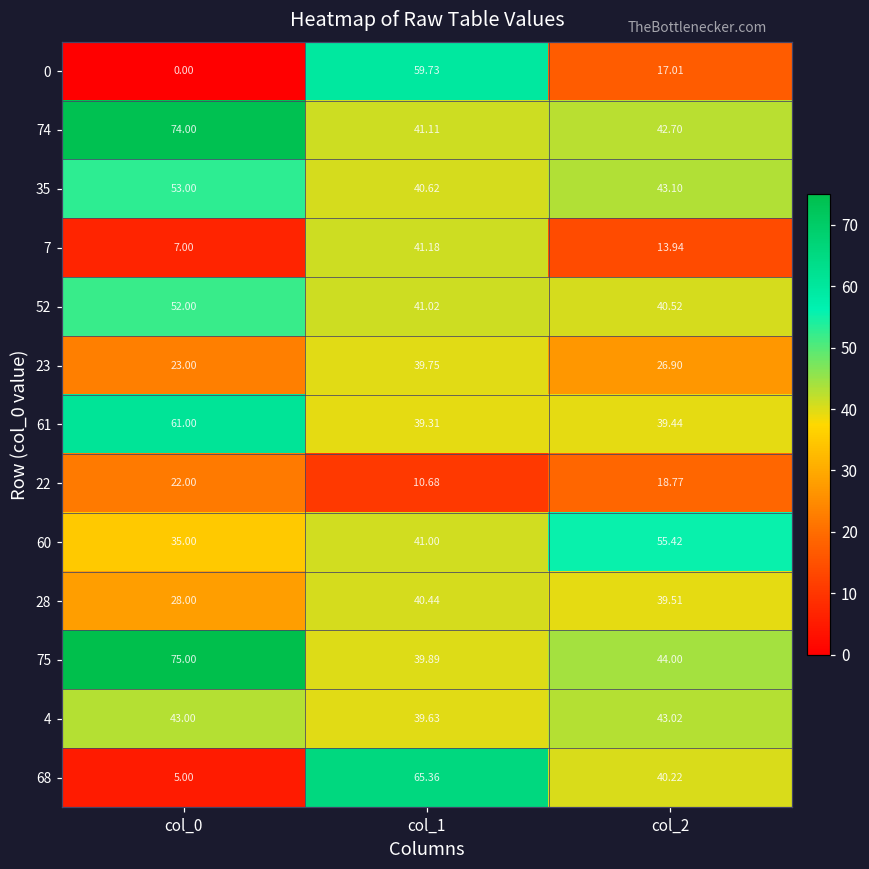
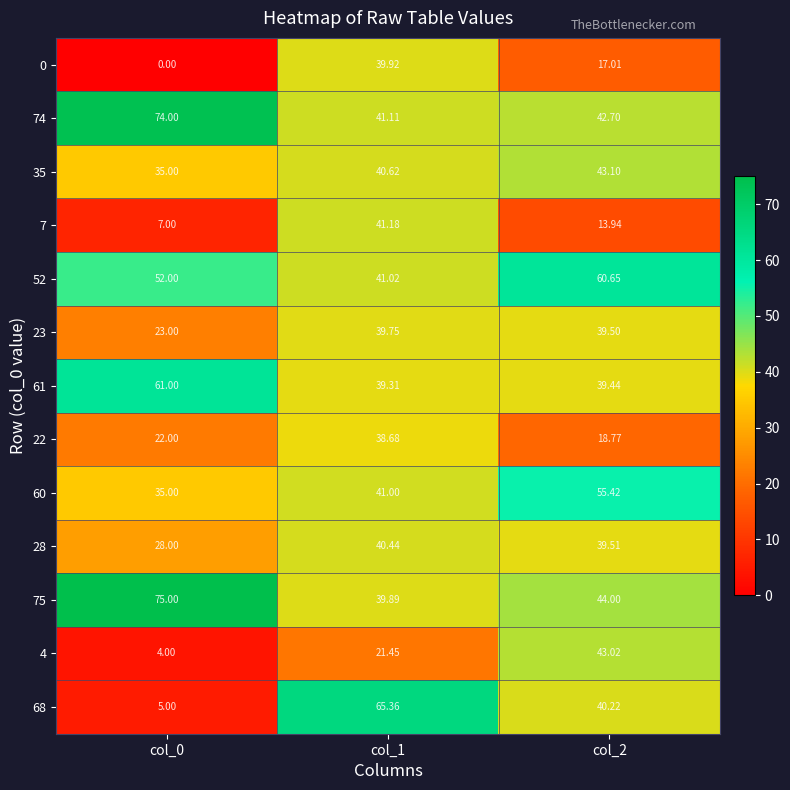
  {
    "0": {
      "col_0": 0.00,
-     "col_1": 59.73,
+     "col_1": 39.92,
      "col_2": 17.01
    },
    "74": {
      "col_0": 74.00,
      "col_1": 41.11,
      "col_2": 42.70
    },
    "35": {
-     "col_0": 53.00,
+     "col_0": 35.00,
      "col_1": 40.62,
      "col_2": 43.10
    },
    "7": {
      "col_0": 7.00,
      "col_1": 41.18,
      "col_2": 13.94
    },
    "52": {
      "col_0": 52.00,
      "col_1": 41.02,
-     "col_2": 40.52
+     "col_2": 60.65
    },
    "23": {
      "col_0": 23.00,
      "col_1": 39.75,
-     "col_2": 26.90
+     "col_2": 39.50
    },
    "61": {
      "col_0": 61.00,
      "col_1": 39.31,
      "col_2": 39.44
    },
    "22": {
      "col_0": 22.00,
-     "col_1": 10.68,
+     "col_1": 38.68,
      "col_2": 18.77
    },
    "60": {
      "col_0": 35.00,
      "col_1": 41.00,
      "col_2": 55.42
    },
    "28": {
      "col_0": 28.00,
      "col_1": 40.44,
      "col_2": 39.51
    },
    "75": {
      "col_0": 75.00,
      "col_1": 39.89,
      "col_2": 44.00
    },
    "4": {
-     "col_0": 43.00,
-     "col_1": 39.63,
+     "col_0": 4.00,
+     "col_1": 21.45,
      "col_2": 43.02
    },
    "68": {
      "col_0": 5.00,
      "col_1": 65.36,
      "col_2": 40.22
    }
  }
